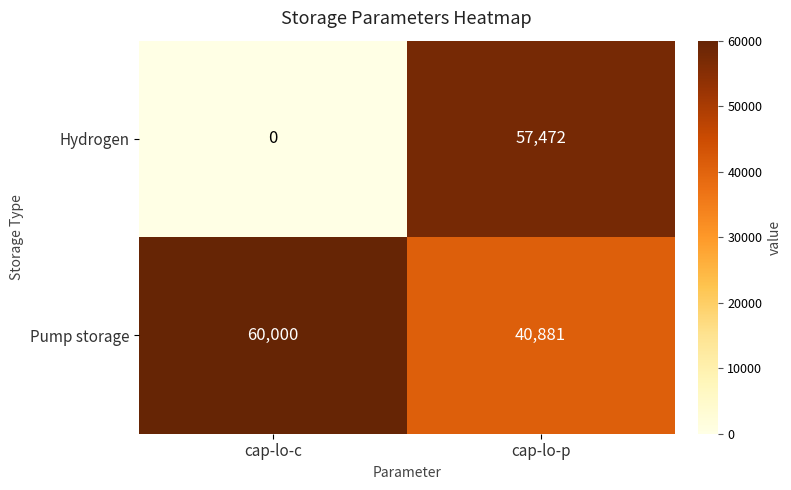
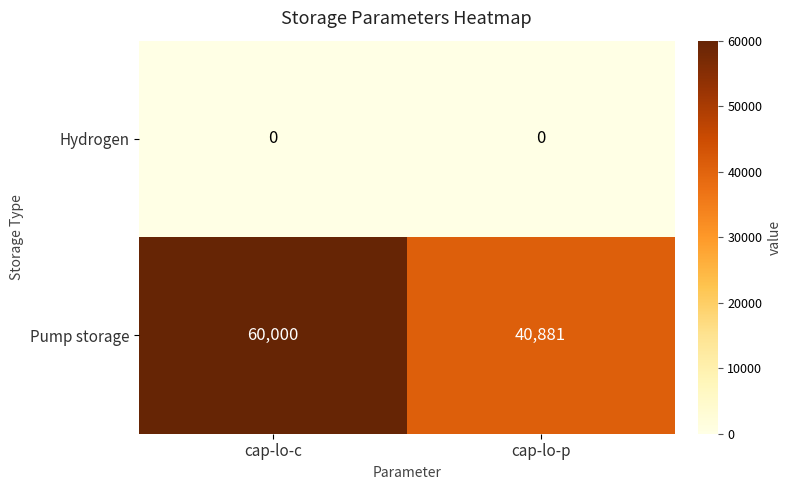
  {
    "Hydrogen": {
      "cap-lo-c": "0",
-     "cap-lo-p": "57,472"
+     "cap-lo-p": "0"
    },
    "Pump storage": {
      "cap-lo-c": "60,000",
      "cap-lo-p": "40,881"
    }
  }
